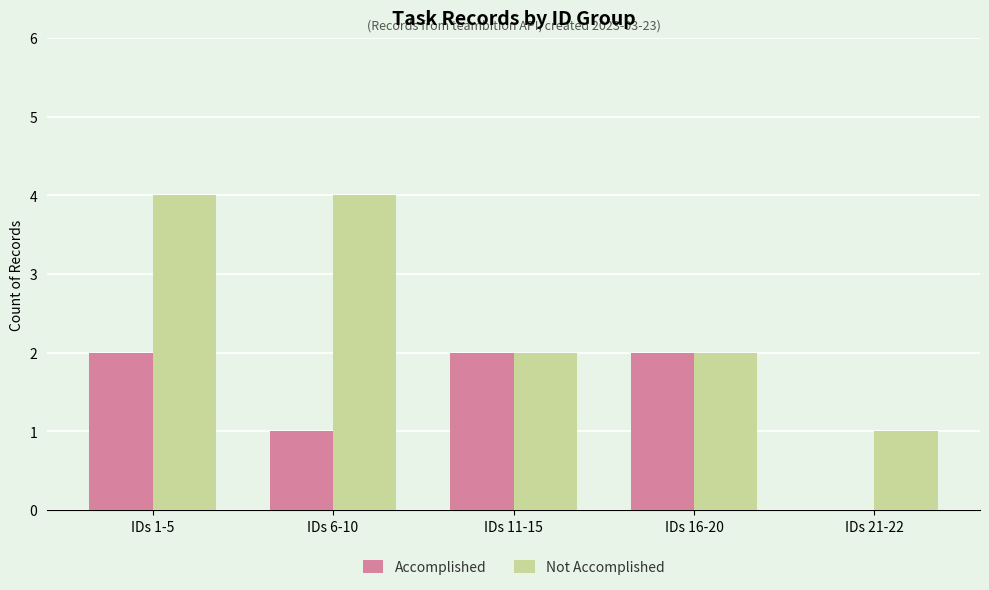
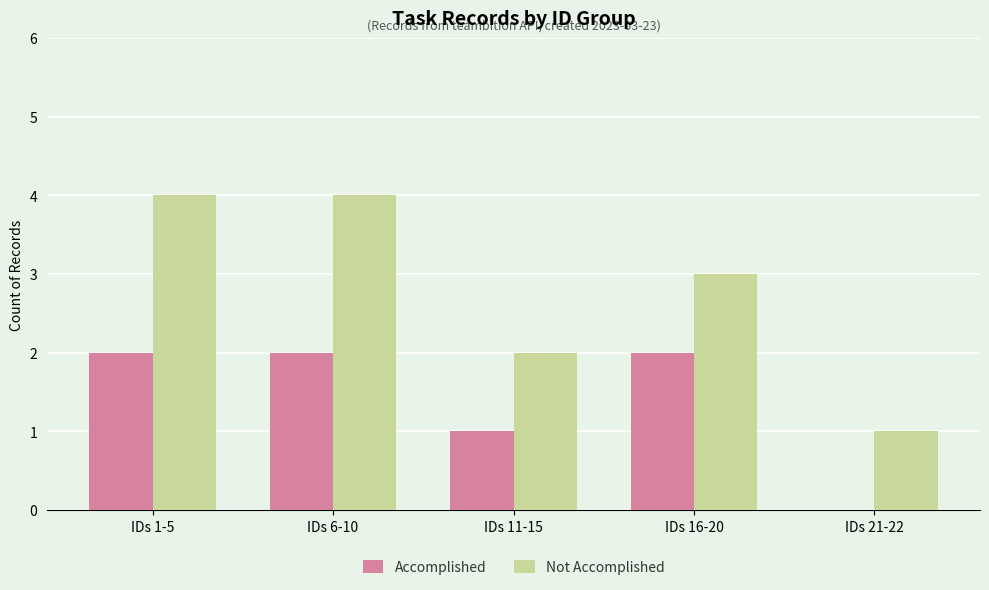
  {
    "Accomplished": {
      "IDs 1-5": 2,
-     "IDs 6-10": 1,
-     "IDs 11-15": 2,
+     "IDs 6-10": 2,
+     "IDs 11-15": 1,
      "IDs 16-20": 2,
      "IDs 21-22": 0
    },
    "Not Accomplished": {
      "IDs 1-5": 4,
      "IDs 6-10": 4,
      "IDs 11-15": 2,
-     "IDs 16-20": 2,
+     "IDs 16-20": 3,
      "IDs 21-22": 1
    }
  }
